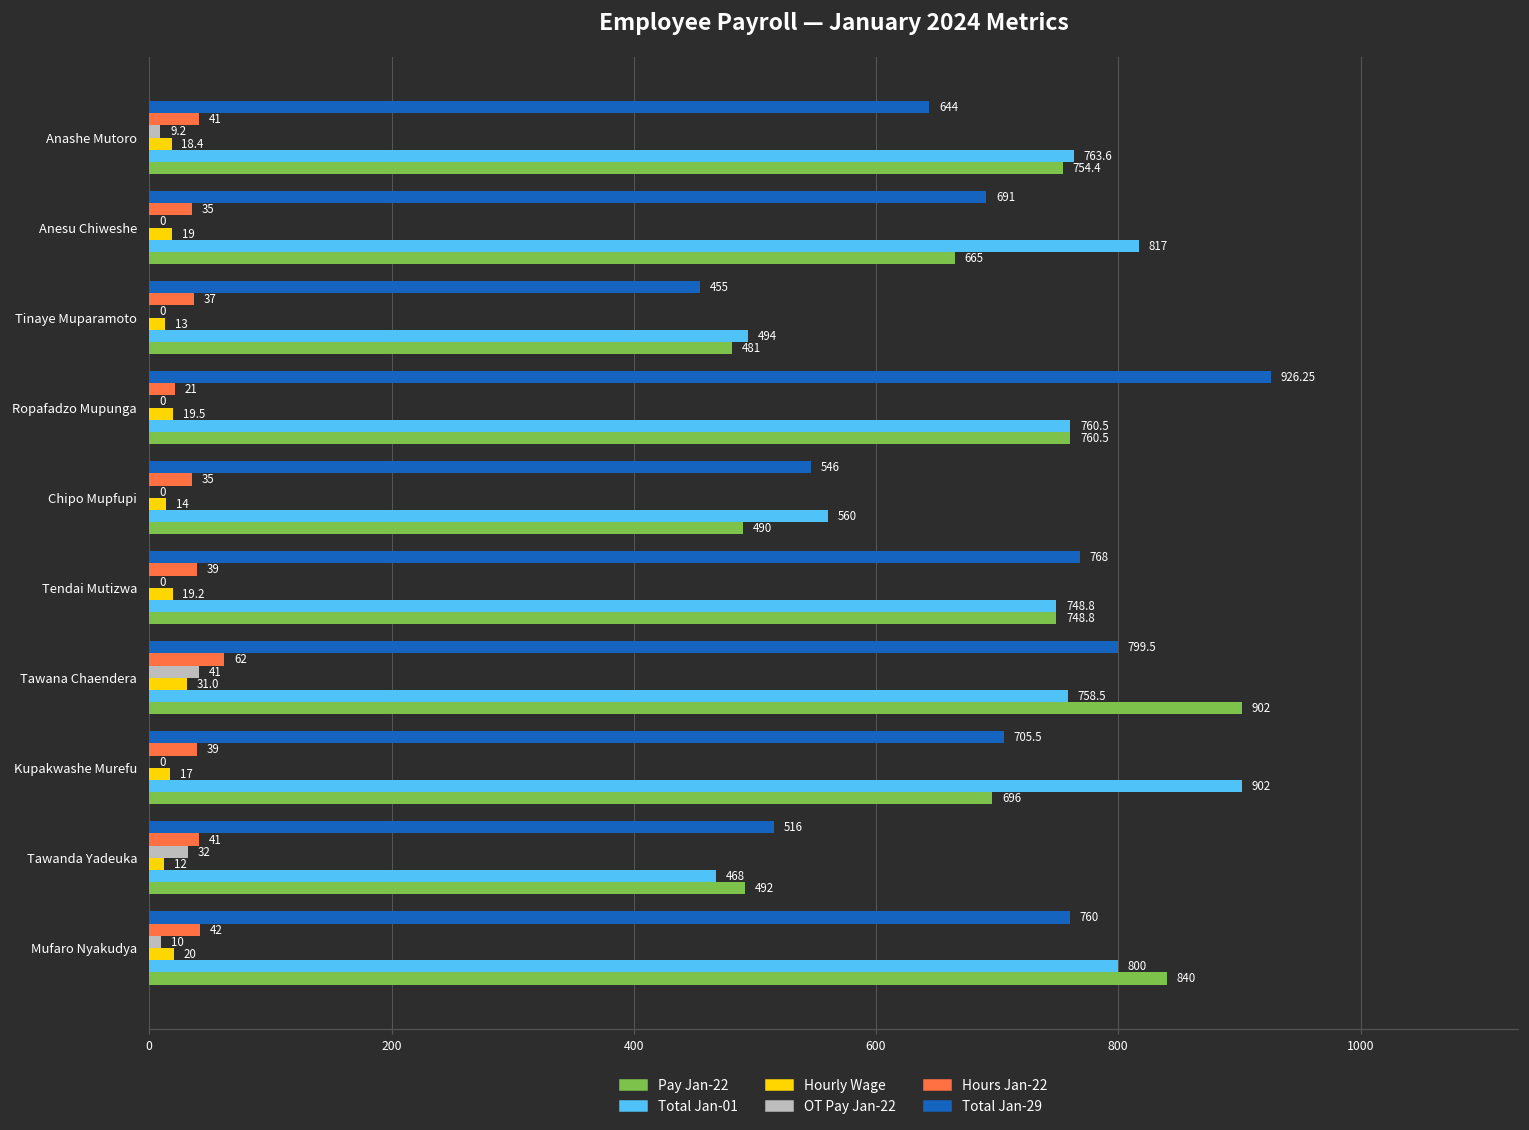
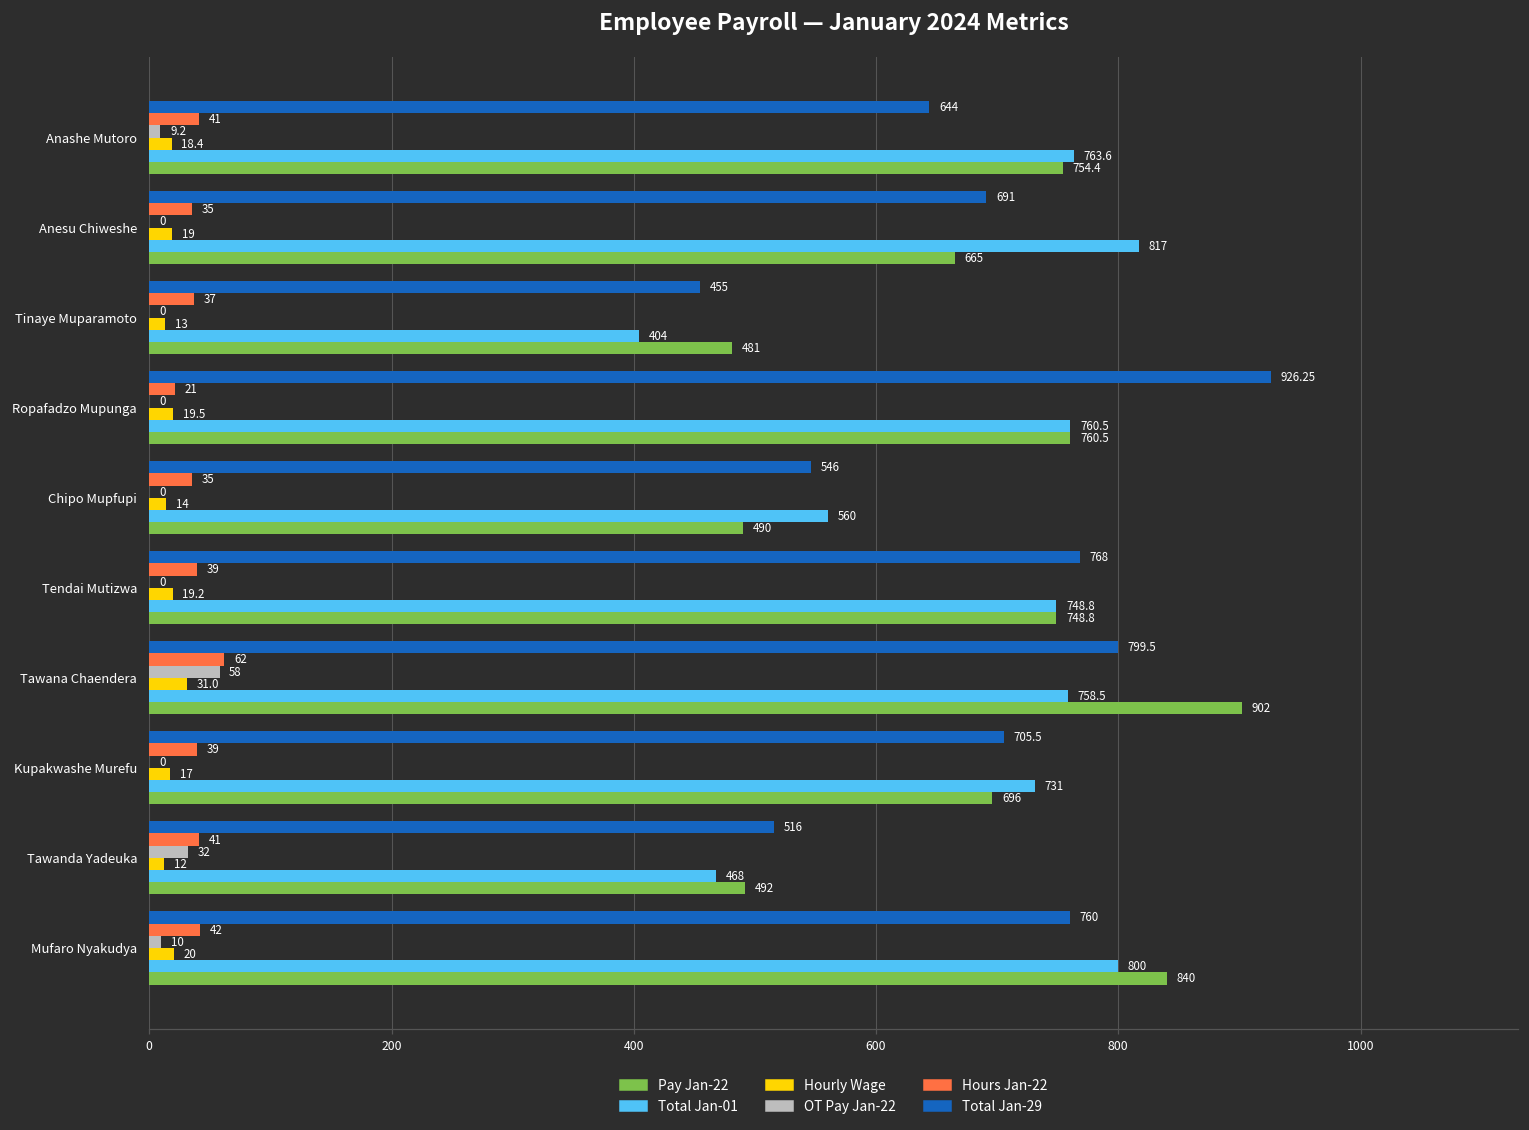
  {
    "Pay Jan-22": {
      "Anashe Mutoro": 754.4,
      "Anesu Chiweshe": 665,
      "Tinaye Muparamoto": 481,
      "Ropafadzo Mupunga": 760.5,
      "Chipo Mupfupi": 490,
      "Tendai Mutizwa": 748.8,
      "Tawana Chaendera": 902,
      "Kupakwashe Murefu": 696,
      "Tawanda Yadeuka": 492,
      "Mufaro Nyakudya": 840
    },
    "Total Jan-01": {
      "Anashe Mutoro": 763.6,
      "Anesu Chiweshe": 817,
-     "Tinaye Muparamoto": 494,
+     "Tinaye Muparamoto": 404,
      "Ropafadzo Mupunga": 760.5,
      "Chipo Mupfupi": 560,
      "Tendai Mutizwa": 748.8,
      "Tawana Chaendera": 758.5,
-     "Kupakwashe Murefu": 902,
+     "Kupakwashe Murefu": 731,
      "Tawanda Yadeuka": 468,
      "Mufaro Nyakudya": 800
    },
    "Hourly Wage": {
      "Anashe Mutoro": 18.4,
      "Anesu Chiweshe": 19,
      "Tinaye Muparamoto": 13,
      "Ropafadzo Mupunga": 19.5,
      "Chipo Mupfupi": 14,
      "Tendai Mutizwa": 19.2,
      "Tawana Chaendera": 31.0,
      "Kupakwashe Murefu": 17,
      "Tawanda Yadeuka": 12,
      "Mufaro Nyakudya": 20
    },
    "OT Pay Jan-22": {
      "Anashe Mutoro": 9.2,
      "Anesu Chiweshe": 0,
      "Tinaye Muparamoto": 0,
      "Ropafadzo Mupunga": 0,
      "Chipo Mupfupi": 0,
      "Tendai Mutizwa": 0,
-     "Tawana Chaendera": 41,
+     "Tawana Chaendera": 58,
      "Kupakwashe Murefu": 0,
      "Tawanda Yadeuka": 32,
      "Mufaro Nyakudya": 10
    },
    "Hours Jan-22": {
      "Anashe Mutoro": 41,
      "Anesu Chiweshe": 35,
      "Tinaye Muparamoto": 37,
      "Ropafadzo Mupunga": 21,
      "Chipo Mupfupi": 35,
      "Tendai Mutizwa": 39,
      "Tawana Chaendera": 62,
      "Kupakwashe Murefu": 39,
      "Tawanda Yadeuka": 41,
      "Mufaro Nyakudya": 42
    },
    "Total Jan-29": {
      "Anashe Mutoro": 644,
      "Anesu Chiweshe": 691,
      "Tinaye Muparamoto": 455,
      "Ropafadzo Mupunga": 926.25,
      "Chipo Mupfupi": 546,
      "Tendai Mutizwa": 768,
      "Tawana Chaendera": 799.5,
      "Kupakwashe Murefu": 705.5,
      "Tawanda Yadeuka": 516,
      "Mufaro Nyakudya": 760
    }
  }
